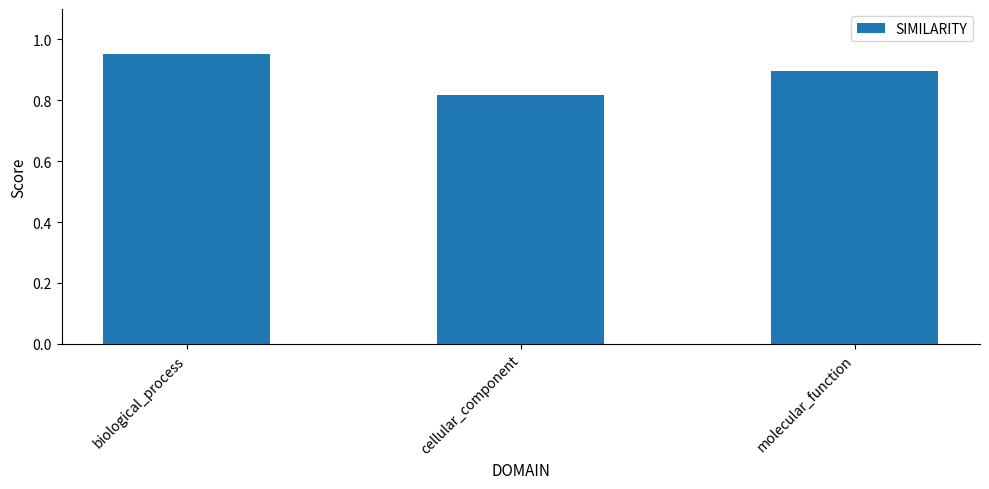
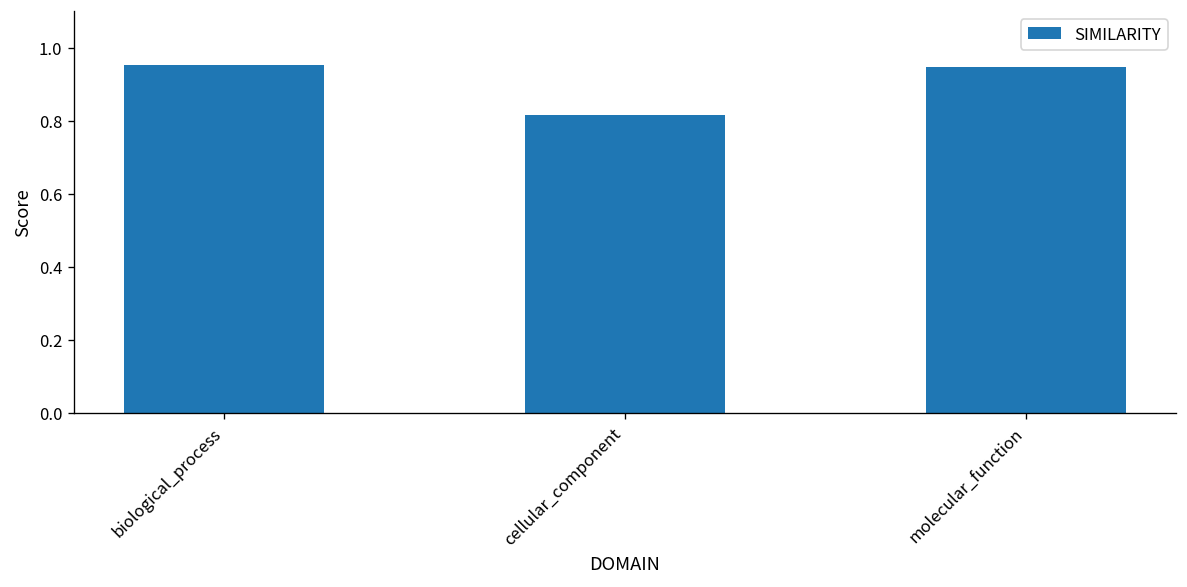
  {
    "biological_process": 0.95,
    "cellular_component": 0.82,
-   "molecular_function": 0.90
+   "molecular_function": 0.95
  }
